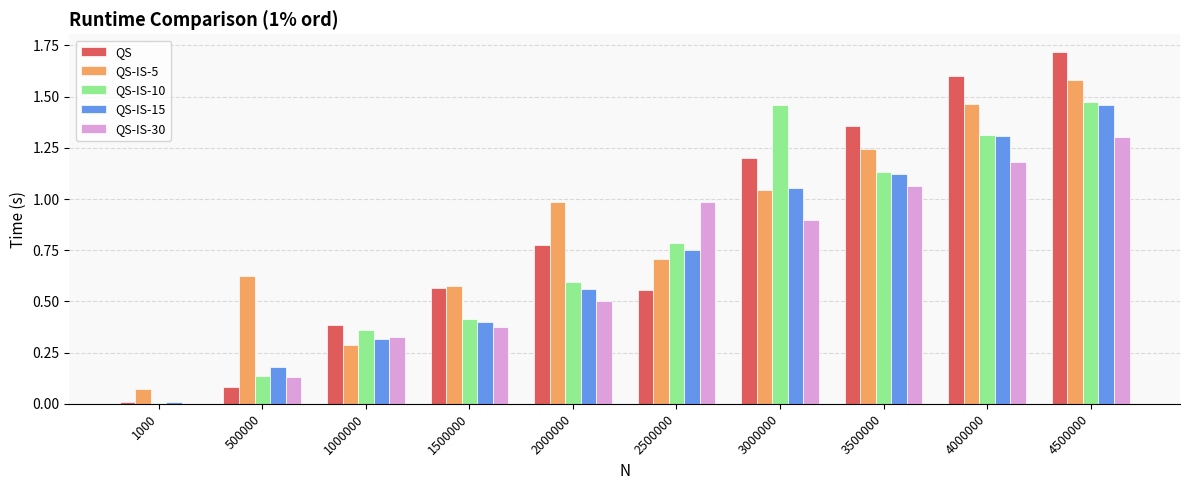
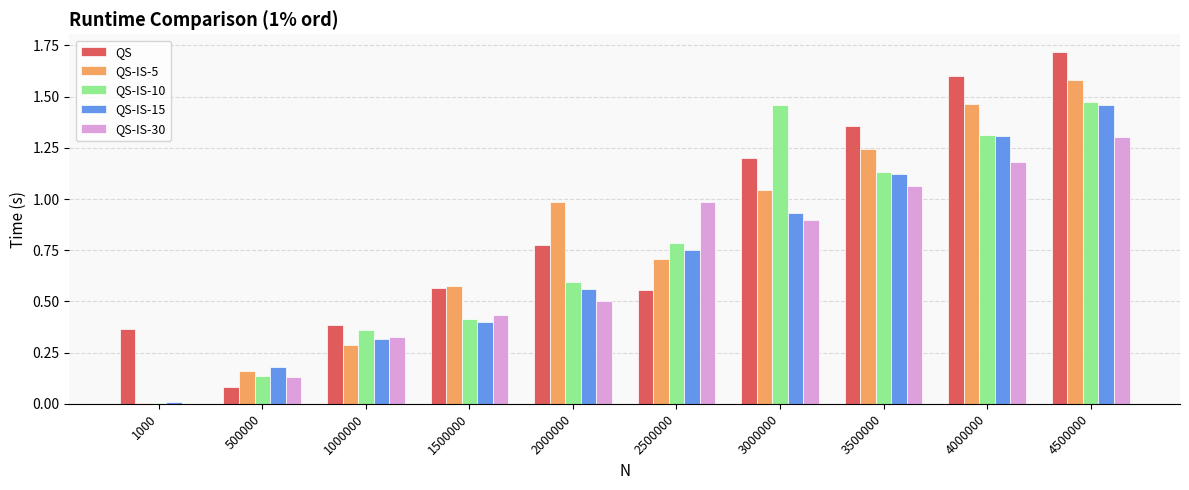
  {
    "QS": {
-     "1000": 0.01,
+     "1000": 0.37,
      "500000": 0.08,
      "1000000": 0.38,
      "1500000": 0.57,
      "2000000": 0.78,
      "2500000": 0.55,
      "3000000": 1.20,
      "3500000": 1.36,
      "4000000": 1.60,
      "4500000": 1.72
    },
    "QS-IS-5": {
-     "1000": 0.07,
-     "500000": 0.62,
+     "1000": 0.00,
+     "500000": 0.16,
      "1000000": 0.29,
      "1500000": 0.58,
      "2000000": 0.99,
      "2500000": 0.71,
      "3000000": 1.04,
      "3500000": 1.24,
      "4000000": 1.46,
      "4500000": 1.58
    },
    "QS-IS-10": {
      "500000": 0.14,
      "1000000": 0.36,
      "1500000": 0.42,
      "2000000": 0.60,
      "2500000": 0.78,
      "3000000": 1.46,
      "3500000": 1.13,
      "4000000": 1.31,
      "4500000": 1.47
    },
    "QS-IS-15": {
      "500000": 0.18,
      "1000000": 0.31,
      "1500000": 0.40,
      "2000000": 0.56,
      "2500000": 0.75,
-     "3000000": 1.06,
+     "3000000": 0.93,
      "3500000": 1.12,
      "4000000": 1.31,
      "4500000": 1.46
    },
    "QS-IS-30": {
      "500000": 0.13,
      "1000000": 0.33,
-     "1500000": 0.37,
+     "1500000": 0.44,
      "2000000": 0.50,
      "2500000": 0.99,
      "3000000": 0.90,
      "3500000": 1.06,
      "4000000": 1.18,
      "4500000": 1.30
    }
  }
